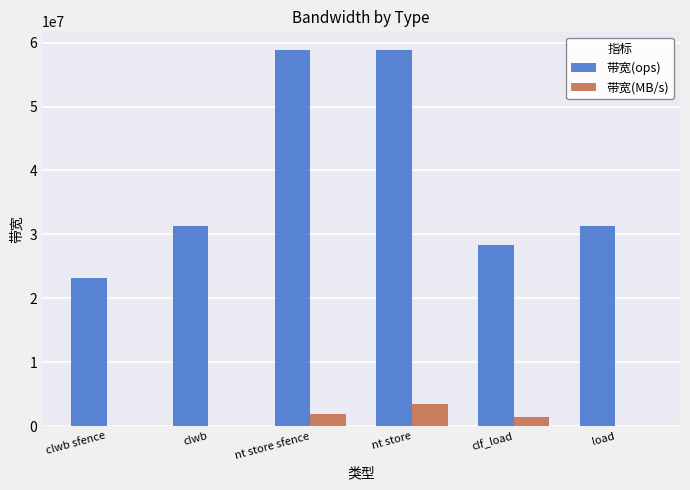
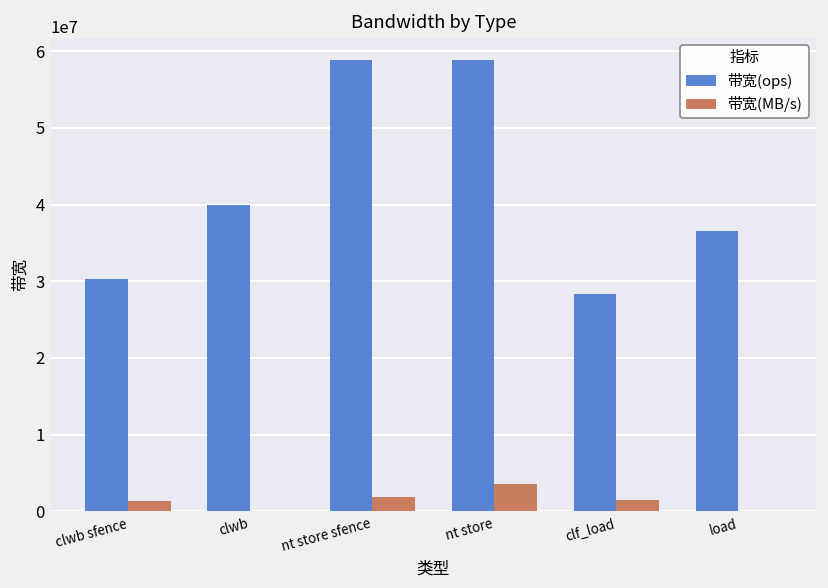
  {
    "带宽(ops)": {
-     "clwb sfence": 23000000,
-     "clwb": 31000000,
+     "clwb sfence": 30000000,
+     "clwb": 40000000,
      "nt store sfence": 59000000,
      "nt store": 59000000,
      "clf_load": 28000000,
-     "load": 31000000
+     "load": 37000000
    },
    "带宽(MB/s)": {
-     "clwb sfence": 0,
+     "clwb sfence": 1000000,
      "nt store sfence": 2000000,
      "nt store": 4000000,
      "clf_load": 1000000
    }
  }
